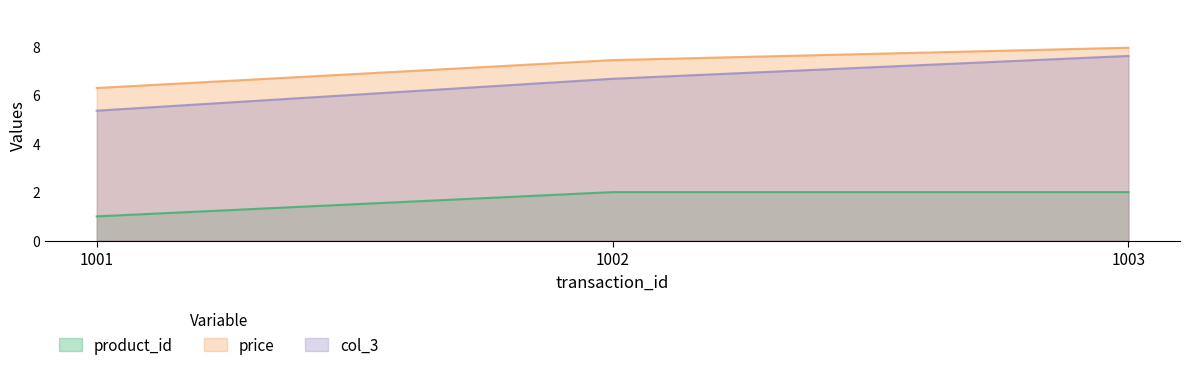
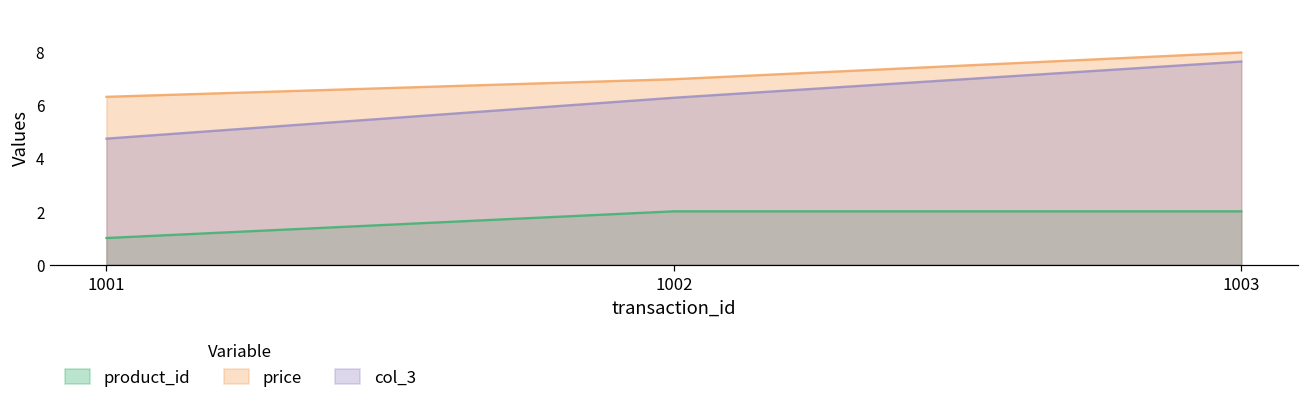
  {
    "product_id": {
      "1001": 1.0,
      "1002": 2.0,
      "1003": 2.0
    },
    "price": {
      "1001": 6.3,
-     "1002": 7.4,
+     "1002": 7.0,
      "1003": 8.0
    },
    "col_3": {
-     "1001": 5.4,
-     "1002": 6.7,
+     "1001": 4.7,
+     "1002": 6.3,
      "1003": 7.6
    }
  }
